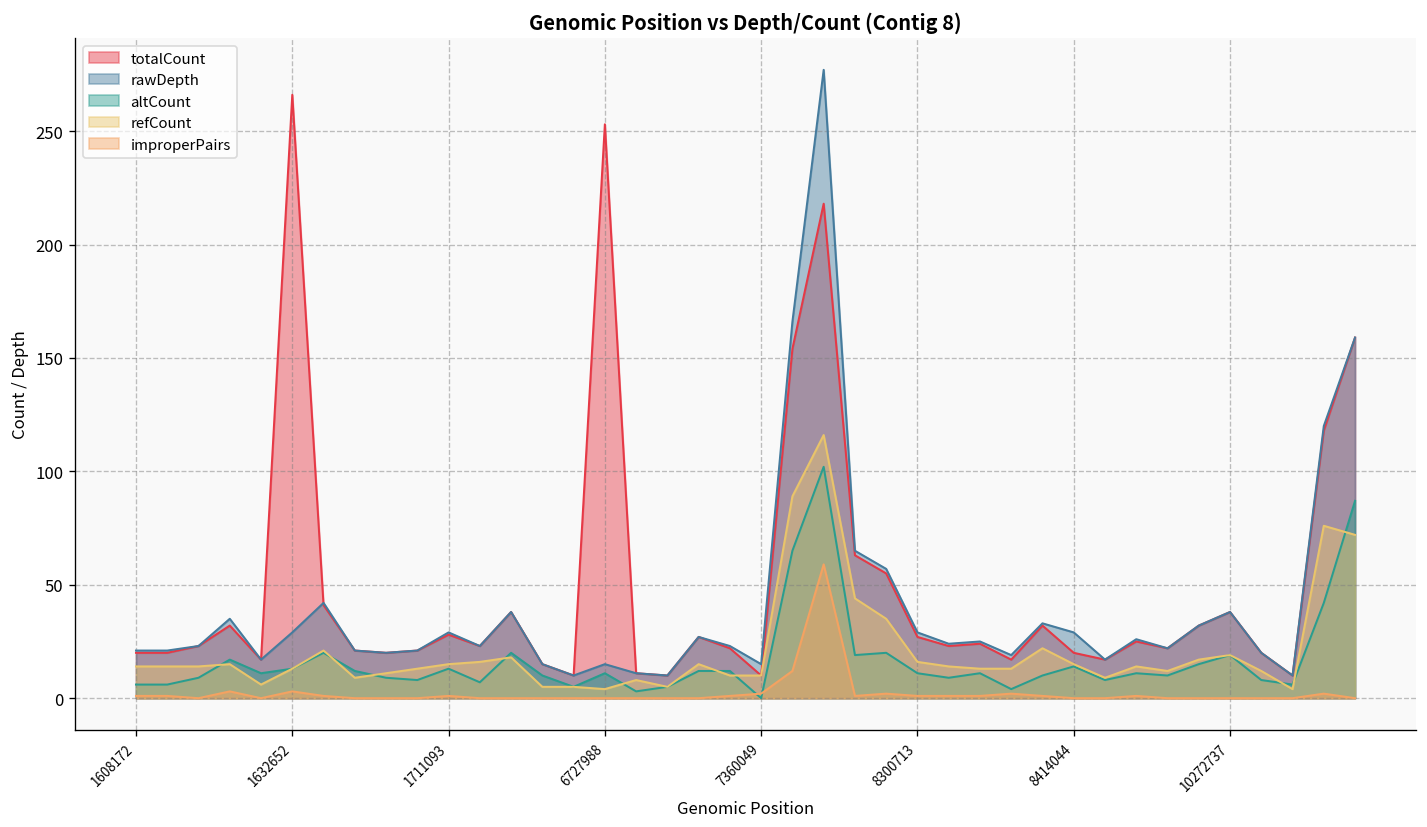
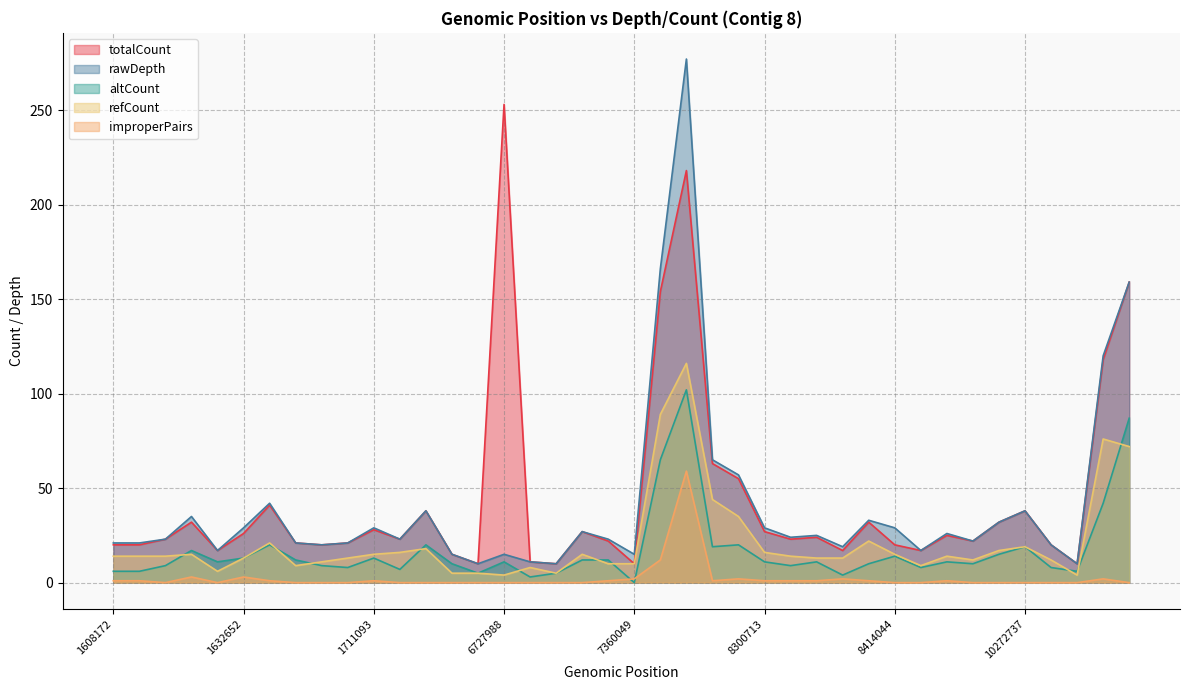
  {
    "totalCount": {
-     "1632652": 266,
+     "1632652": 26,
      "6727988": 253,
      "8300713": 27,
      "8414044": 20
    }
  }
